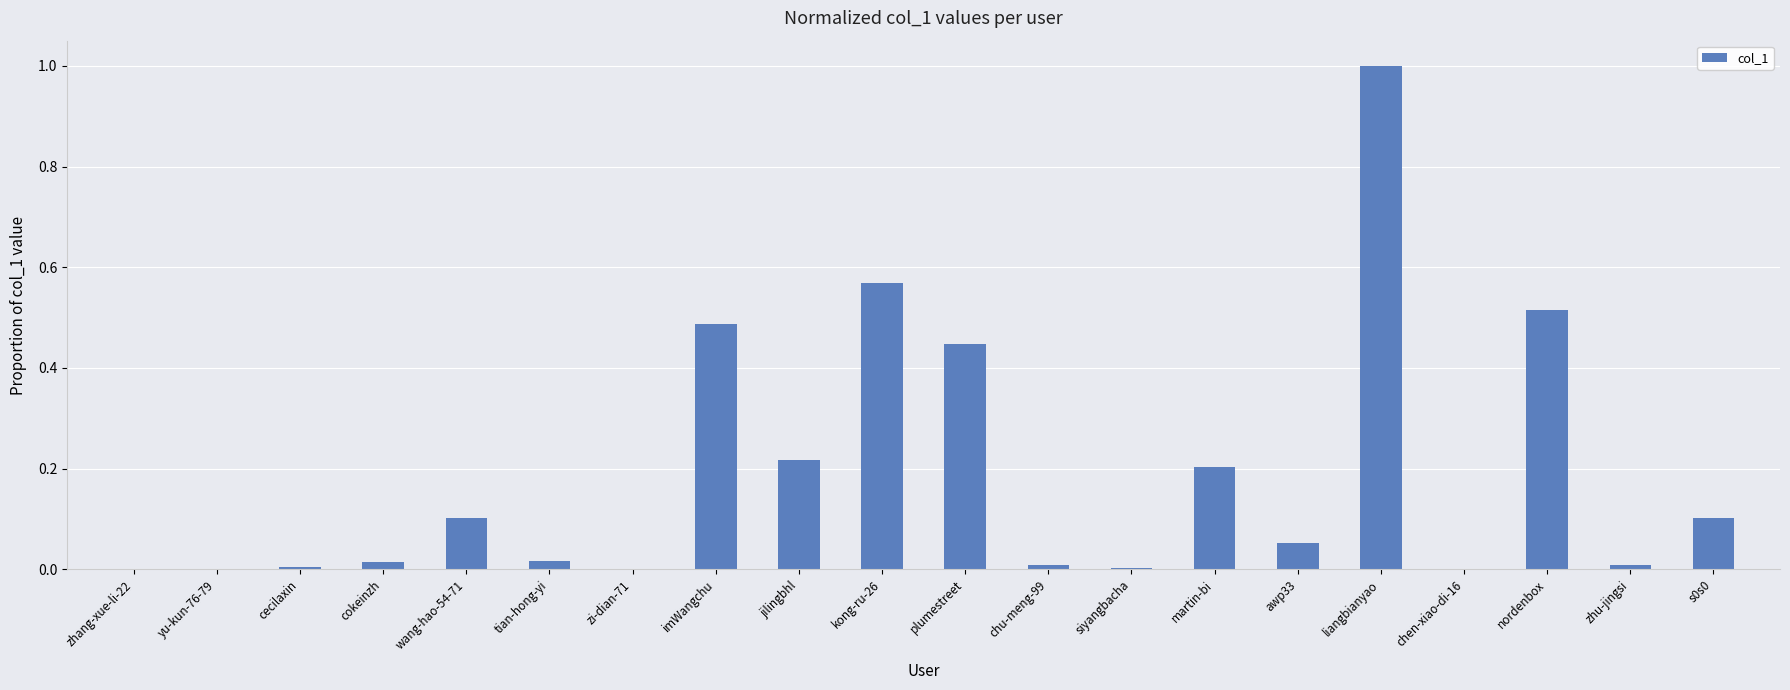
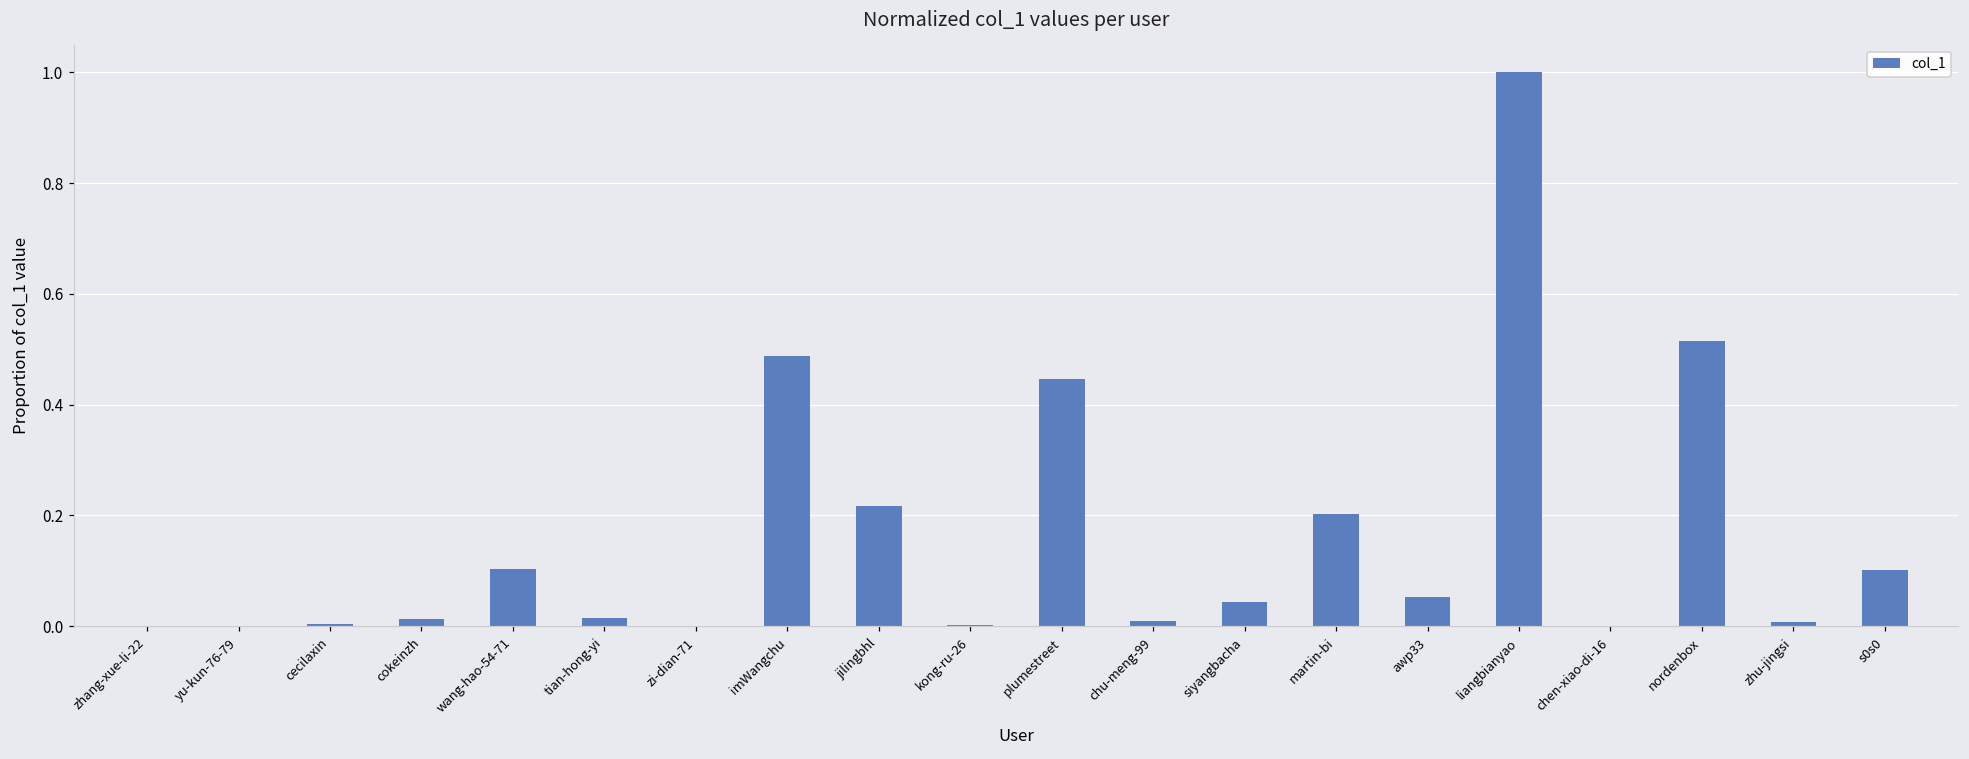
  {
    "cokeinzh": 0.01,
    "wang-hao-54-71": 0.10,
    "tian-hong-yi": 0.02,
    "imWangchu": 0.49,
    "jilingbhl": 0.22,
-   "kong-ru-26": 0.57,
+   "kong-ru-26": 0.00,
    "plumestreet": 0.45,
    "chu-meng-99": 0.01,
-   "siyangbacha": 0.00,
+   "siyangbacha": 0.04,
    "martin-bi": 0.20,
    "awp33": 0.05,
    "liangbianyao": 1.00,
    "nordenbox": 0.52,
    "zhu-jingsi": 0.01,
    "s0s0": 0.10
  }
